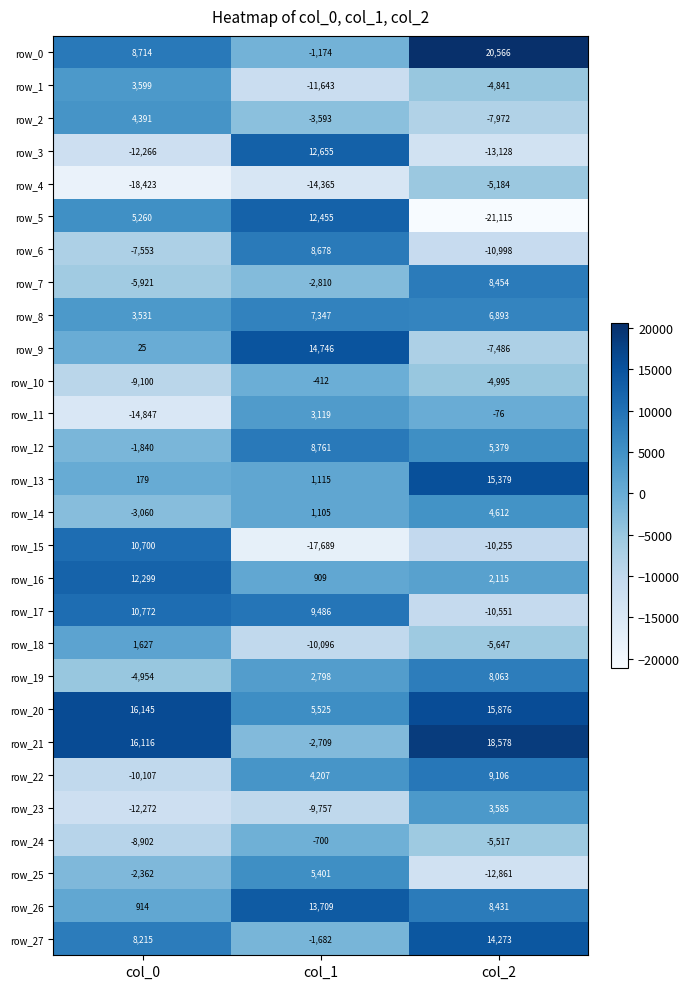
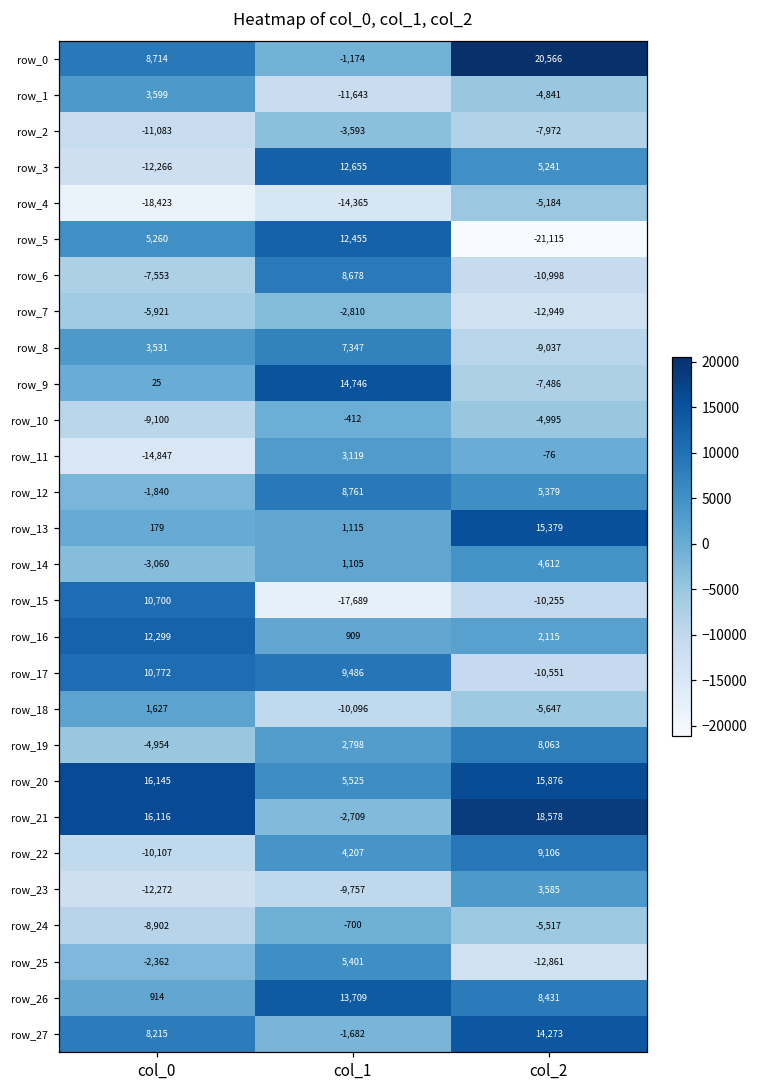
  {
    "row_0": {
      "col_0": "8,714",
      "col_1": "-1,174",
      "col_2": "20,566"
    },
    "row_1": {
      "col_0": "3,599",
      "col_1": "-11,643",
      "col_2": "-4,841"
    },
    "row_2": {
-     "col_0": "4,391",
+     "col_0": "-11,083",
      "col_1": "-3,593",
      "col_2": "-7,972"
    },
    "row_3": {
      "col_0": "-12,266",
      "col_1": "12,655",
-     "col_2": "-13,128"
+     "col_2": "5,241"
    },
    "row_4": {
      "col_0": "-18,423",
      "col_1": "-14,365",
      "col_2": "-5,184"
    },
    "row_5": {
      "col_0": "5,260",
      "col_1": "12,455",
      "col_2": "-21,115"
    },
    "row_6": {
      "col_0": "-7,553",
      "col_1": "8,678",
      "col_2": "-10,998"
    },
    "row_7": {
      "col_0": "-5,921",
      "col_1": "-2,810",
-     "col_2": "8,454"
+     "col_2": "-12,949"
    },
    "row_8": {
      "col_0": "3,531",
      "col_1": "7,347",
-     "col_2": "6,893"
+     "col_2": "-9,037"
    },
    "row_9": {
      "col_0": "25",
      "col_1": "14,746",
      "col_2": "-7,486"
    },
    "row_10": {
      "col_0": "-9,100",
      "col_1": "-412",
      "col_2": "-4,995"
    },
    "row_11": {
      "col_0": "-14,847",
      "col_1": "3,119",
      "col_2": "-76"
    },
    "row_12": {
      "col_0": "-1,840",
      "col_1": "8,761",
      "col_2": "5,379"
    },
    "row_13": {
      "col_0": "179",
      "col_1": "1,115",
      "col_2": "15,379"
    },
    "row_14": {
      "col_0": "-3,060",
      "col_1": "1,105",
      "col_2": "4,612"
    },
    "row_15": {
      "col_0": "10,700",
      "col_1": "-17,689",
      "col_2": "-10,255"
    },
    "row_16": {
      "col_0": "12,299",
      "col_1": "909",
      "col_2": "2,115"
    },
    "row_17": {
      "col_0": "10,772",
      "col_1": "9,486",
      "col_2": "-10,551"
    },
    "row_18": {
      "col_0": "1,627",
      "col_1": "-10,096",
      "col_2": "-5,647"
    },
    "row_19": {
      "col_0": "-4,954",
      "col_1": "2,798",
      "col_2": "8,063"
    },
    "row_20": {
      "col_0": "16,145",
      "col_1": "5,525",
      "col_2": "15,876"
    },
    "row_21": {
      "col_0": "16,116",
      "col_1": "-2,709",
      "col_2": "18,578"
    },
    "row_22": {
      "col_0": "-10,107",
      "col_1": "4,207",
      "col_2": "9,106"
    },
    "row_23": {
      "col_0": "-12,272",
      "col_1": "-9,757",
      "col_2": "3,585"
    },
    "row_24": {
      "col_0": "-8,902",
      "col_1": "-700",
      "col_2": "-5,517"
    },
    "row_25": {
      "col_0": "-2,362",
      "col_1": "5,401",
      "col_2": "-12,861"
    },
    "row_26": {
      "col_0": "914",
      "col_1": "13,709",
      "col_2": "8,431"
    },
    "row_27": {
      "col_0": "8,215",
      "col_1": "-1,682",
      "col_2": "14,273"
    }
  }
